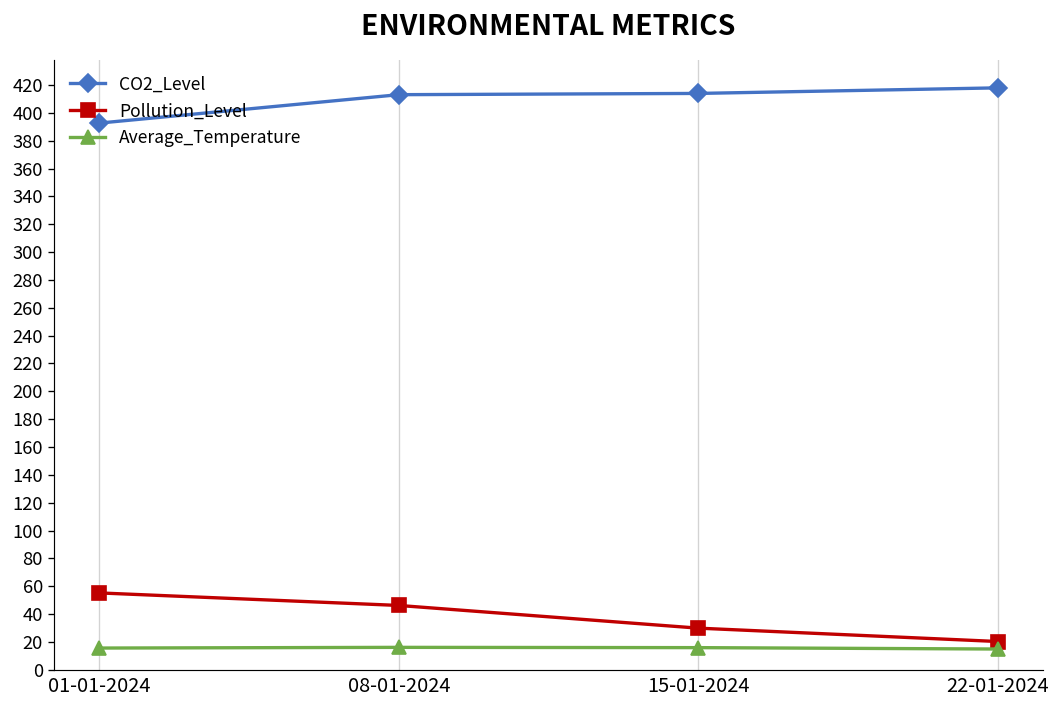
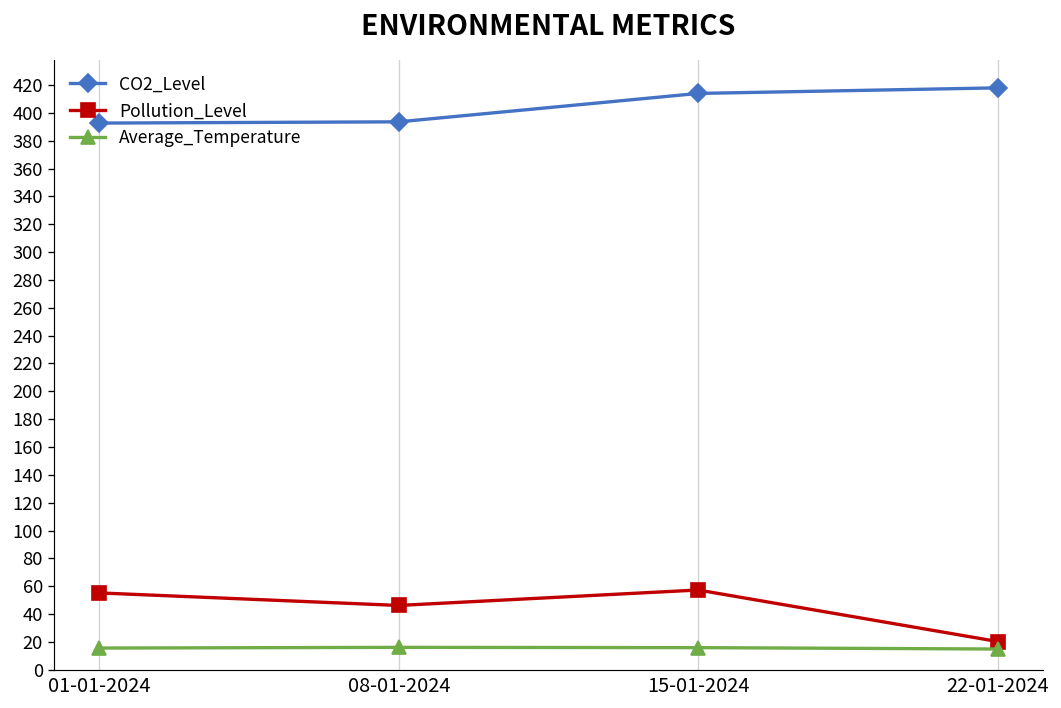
  {
    "CO2_Level": {
      "01-01-2024": 393,
-     "08-01-2024": 413,
+     "08-01-2024": 394,
      "15-01-2024": 414,
      "22-01-2024": 418
    },
    "Pollution_Level": {
      "01-01-2024": 55,
      "08-01-2024": 46,
-     "15-01-2024": 30,
+     "15-01-2024": 57,
      "22-01-2024": 20
    },
    "Average_Temperature": {
      "01-01-2024": 16,
      "08-01-2024": 16,
      "15-01-2024": 16,
      "22-01-2024": 15
    }
  }
